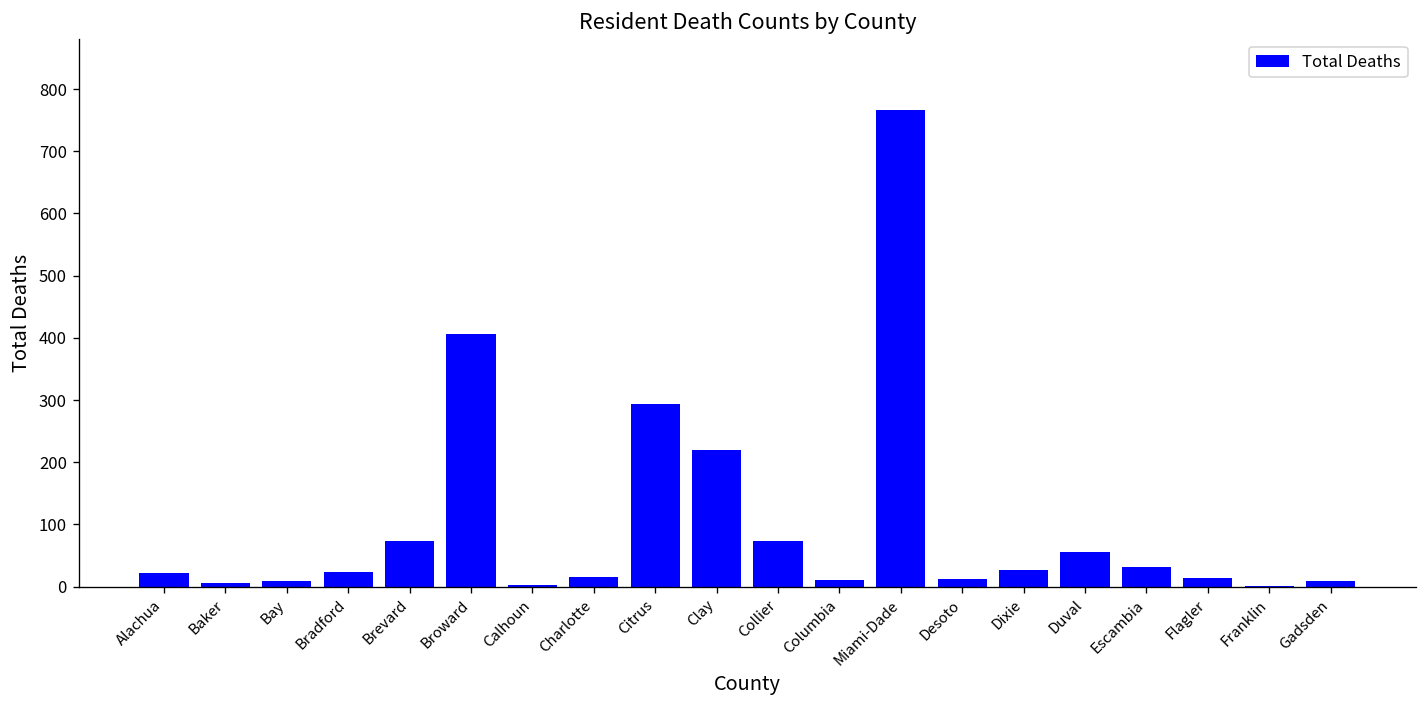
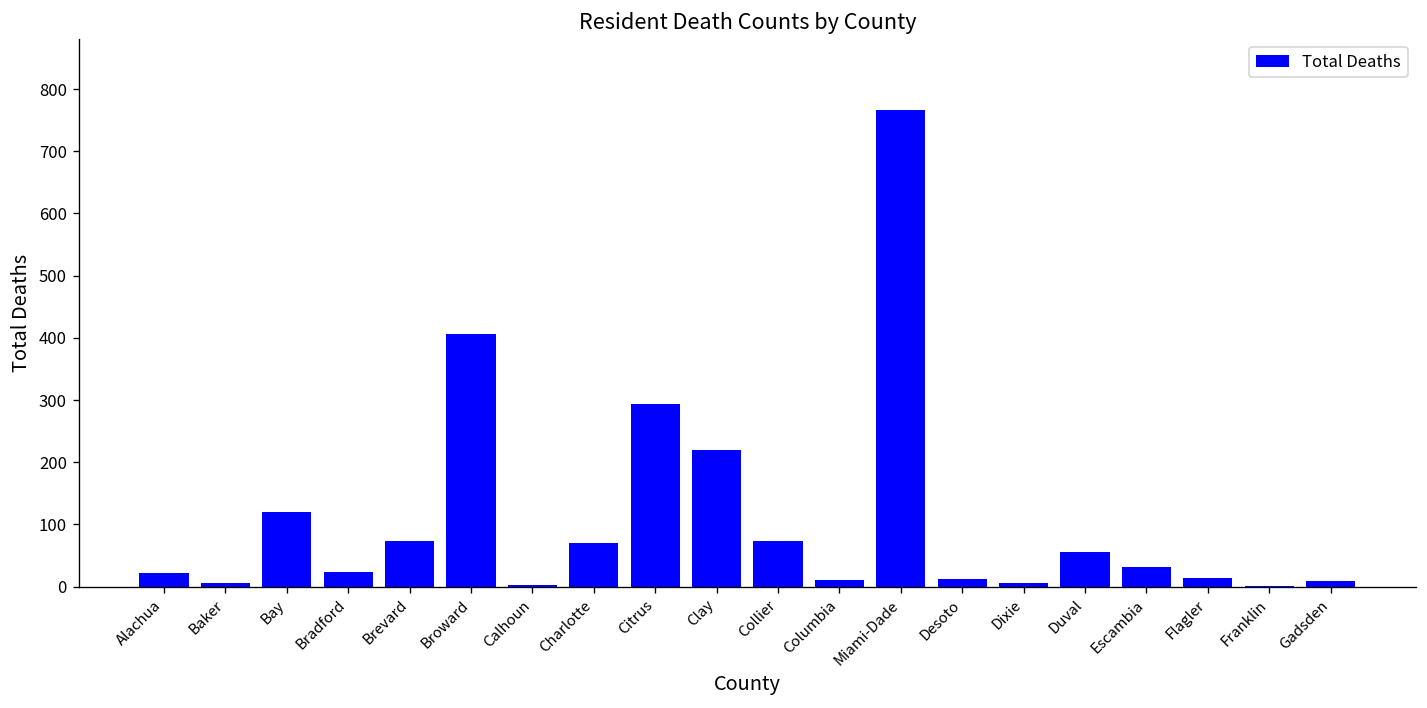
  {
    "Alachua": 20,
    "Baker": 10,
-   "Bay": 10,
+   "Bay": 120,
    "Bradford": 20,
    "Brevard": 70,
    "Broward": 410,
-   "Charlotte": 20,
+   "Charlotte": 70,
    "Citrus": 290,
    "Clay": 220,
    "Collier": 70,
    "Columbia": 10,
    "Miami-Dade": 770,
    "Desoto": 10,
-   "Dixie": 30,
+   "Dixie": 10,
    "Duval": 60,
    "Escambia": 30,
    "Flagler": 10,
    "Gadsden": 10
  }
